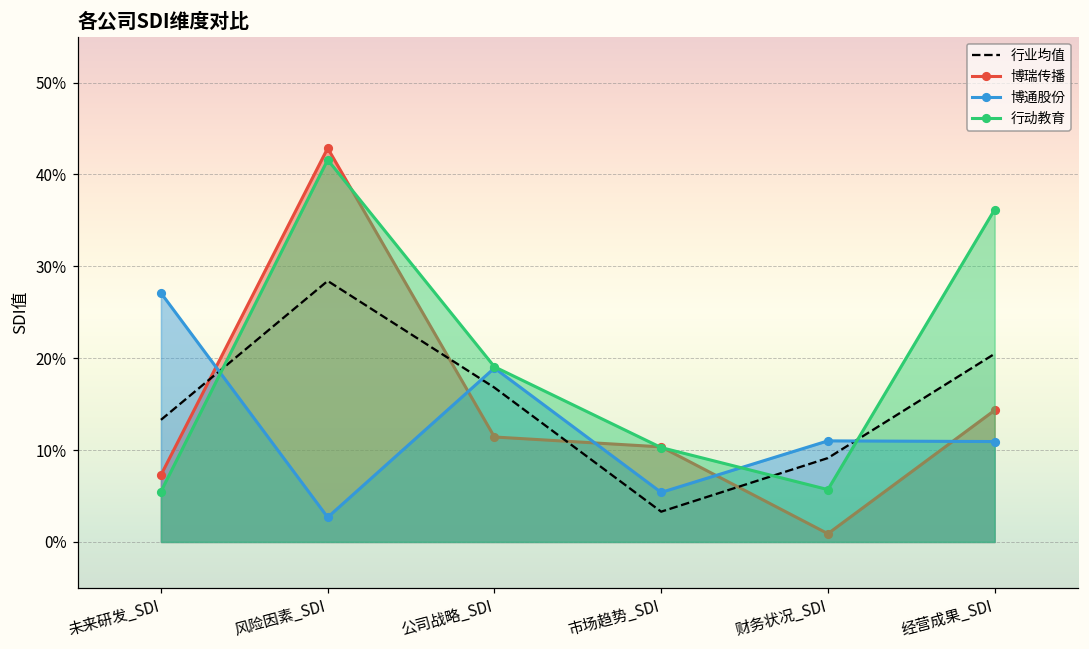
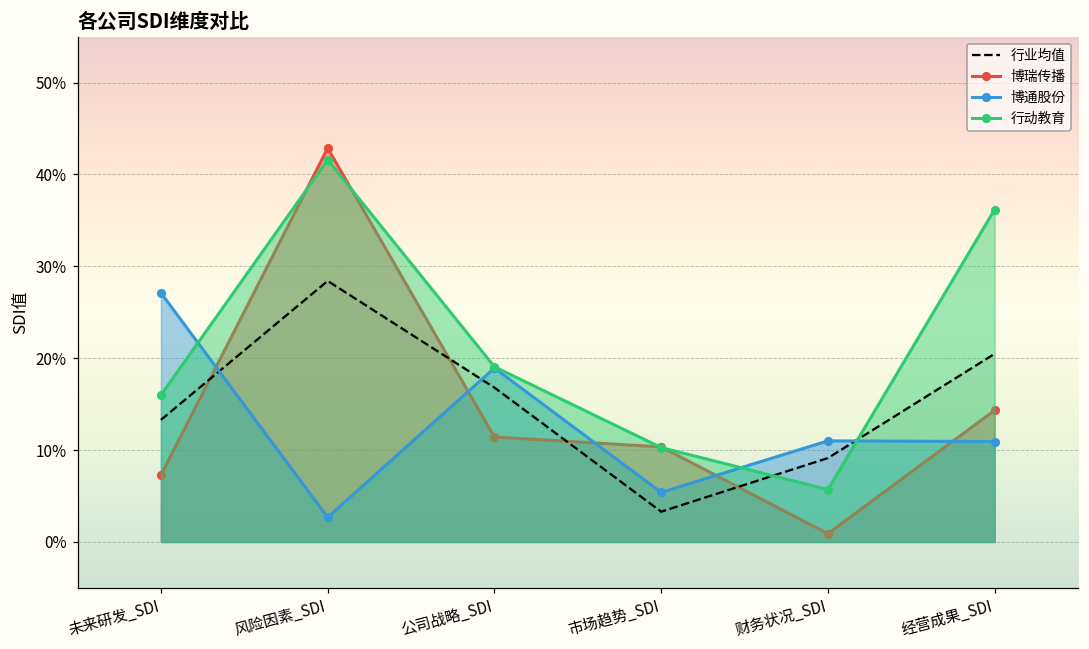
  {
    "行业均值": {
      "未来研发_SDI": "13%",
      "风险因素_SDI": "28%",
      "公司战略_SDI": "17%",
      "市场趋势_SDI": "3%",
      "财务状况_SDI": "9%",
      "经营成果_SDI": "20%"
    },
    "博瑞传播": {
      "未来研发_SDI": "7%",
      "风险因素_SDI": "43%",
      "公司战略_SDI": "11%",
      "财务状况_SDI": "1%",
      "经营成果_SDI": "14%"
    },
    "博通股份": {
      "未来研发_SDI": "27%",
      "风险因素_SDI": "3%",
      "市场趋势_SDI": "5%",
      "财务状况_SDI": "11%",
      "经营成果_SDI": "11%"
    },
    "行动教育": {
-     "未来研发_SDI": "5%",
+     "未来研发_SDI": "16%",
      "风险因素_SDI": "42%",
      "财务状况_SDI": "6%",
      "经营成果_SDI": "36%"
    }
  }
